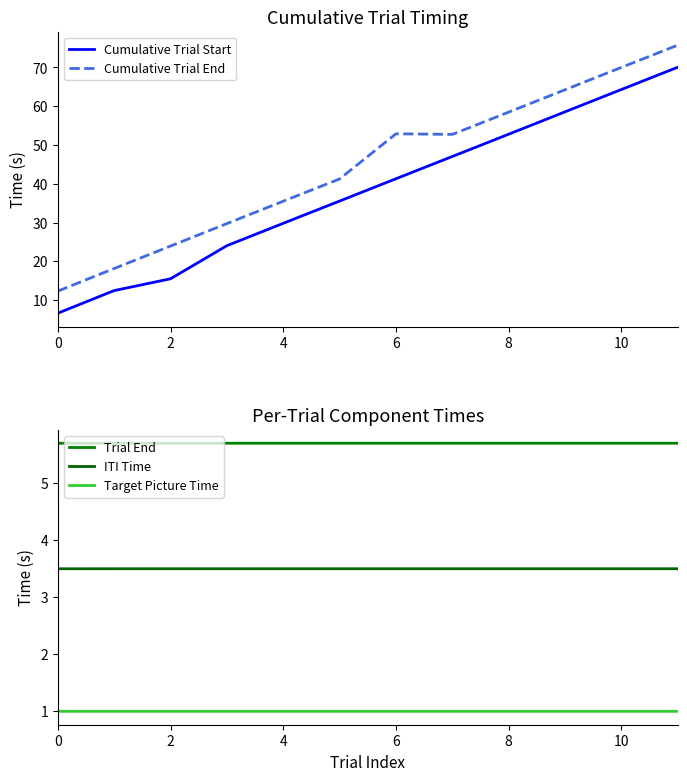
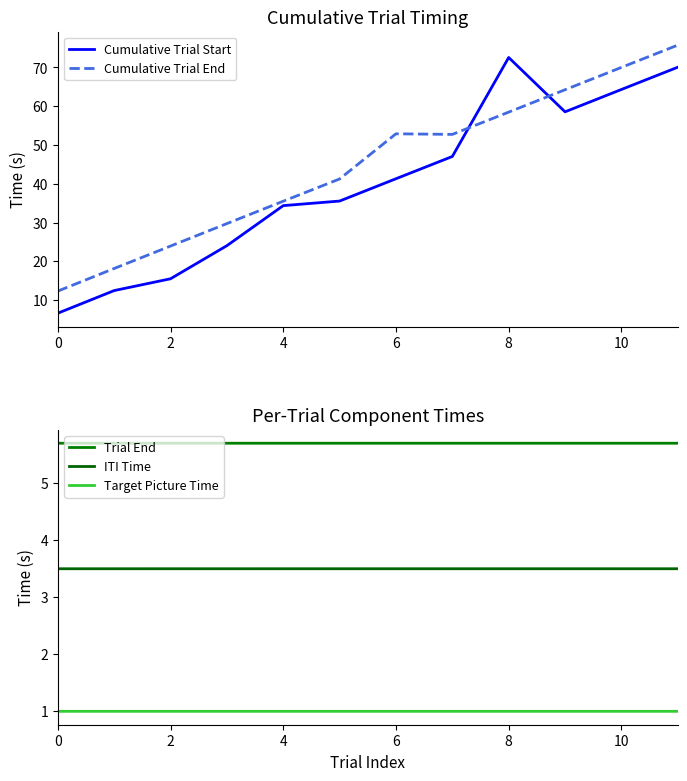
  {
    "Cumulative Trial Timing": {
      "Cumulative Trial Start": {
        "0": 7,
        "2": 15,
-       "4": 30,
+       "4": 34,
        "6": 41,
-       "8": 53,
+       "8": 73,
        "10": 64
      },
      "Cumulative Trial End": {
        "0": 12,
        "2": 24,
        "4": 35,
        "6": 53,
        "8": 58,
        "10": 70
      }
    },
    "Per-Trial Component Times": {
      "Target Picture Time": {
        "0": 1.0,
        "2": 1.0,
        "4": 1.0,
        "6": 1.0,
        "8": 1.0,
        "10": 1.0
      }
    }
  }
